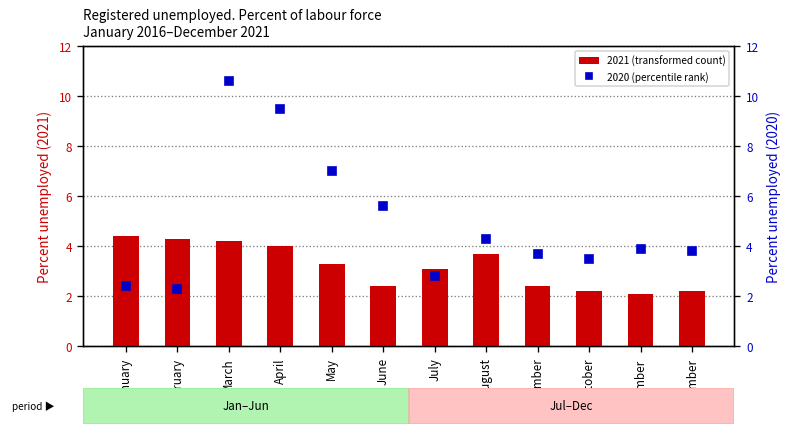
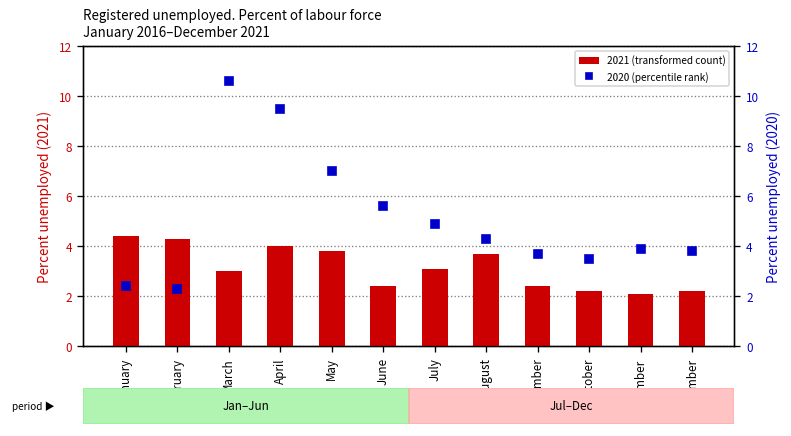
  {
    "2021 (transformed count)": {
-     "March": 4.2,
+     "March": 3.0,
      "April": 4.0,
-     "May": 3.3,
+     "May": 3.8,
      "June": 2.4,
      "July": 3.1,
      "August": 3.7
    },
    "2020 (percentile rank)": {
      "March": 10.6,
      "April": 9.5,
      "May": 7.0,
      "June": 5.6,
-     "July": 2.8,
+     "July": 4.9,
      "August": 4.3
    }
  }
